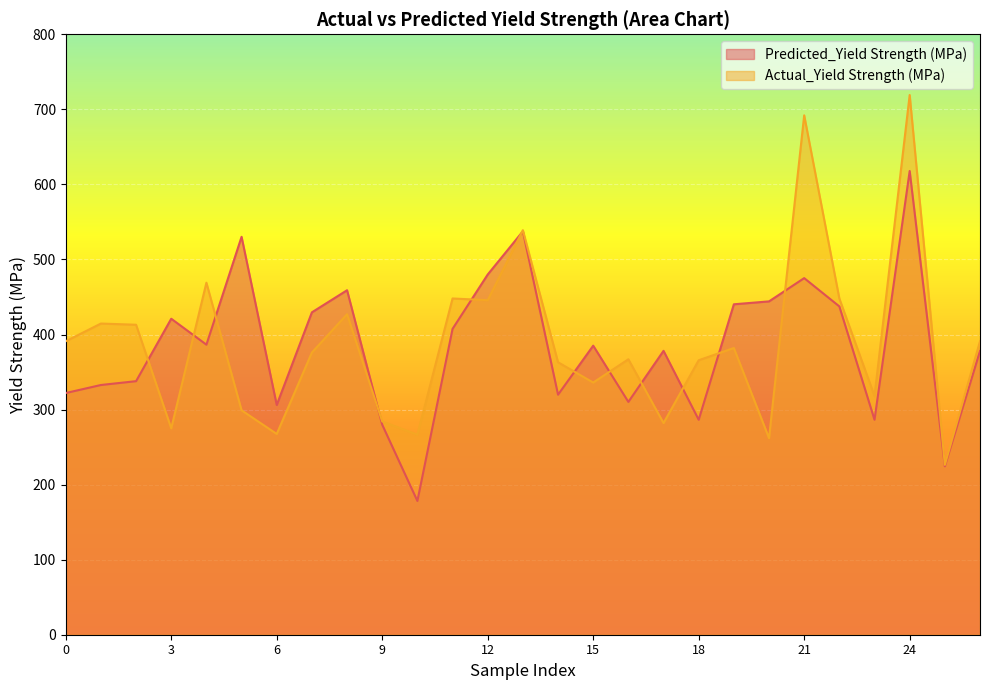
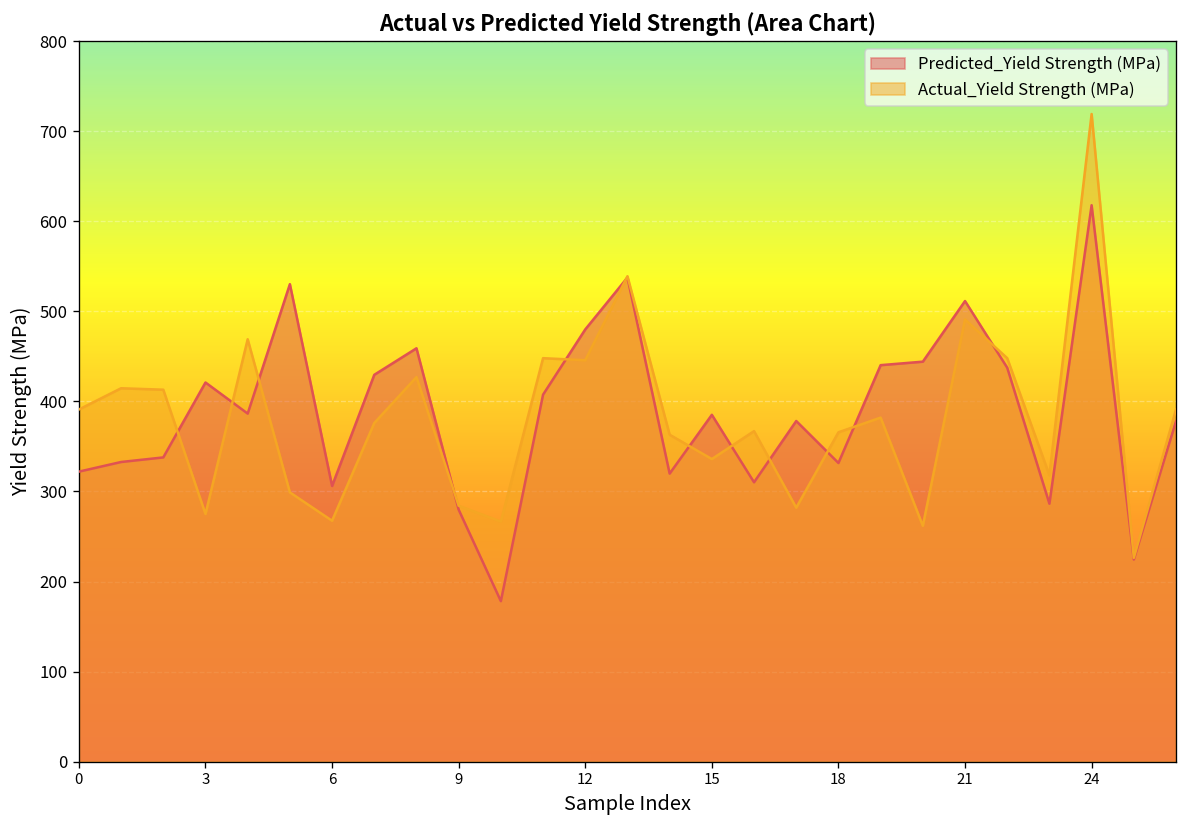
  {
    "Predicted_Yield Strength (MPa)": {
      "3": 420,
      "6": 310,
      "9": 280,
      "12": 480,
-     "18": 290,
-     "21": 480,
+     "18": 330,
+     "21": 510,
      "24": 620
    },
    "Actual_Yield Strength (MPa)": {
      "3": 280,
      "6": 270,
      "9": 280,
      "12": 450,
      "18": 370,
-     "21": 690,
+     "21": 490,
      "24": 720
    }
  }
